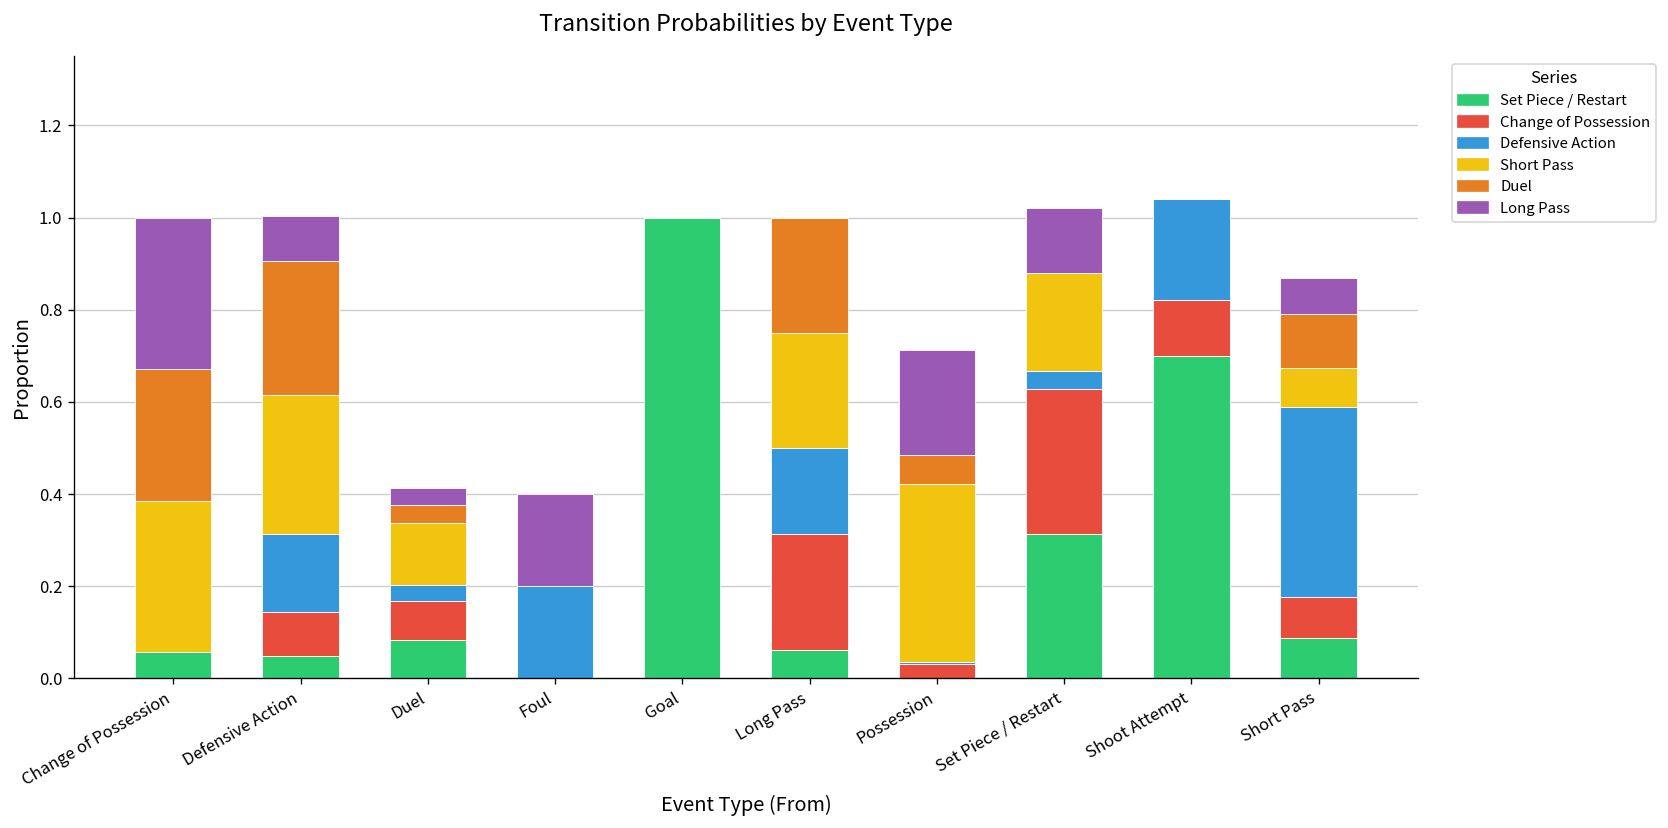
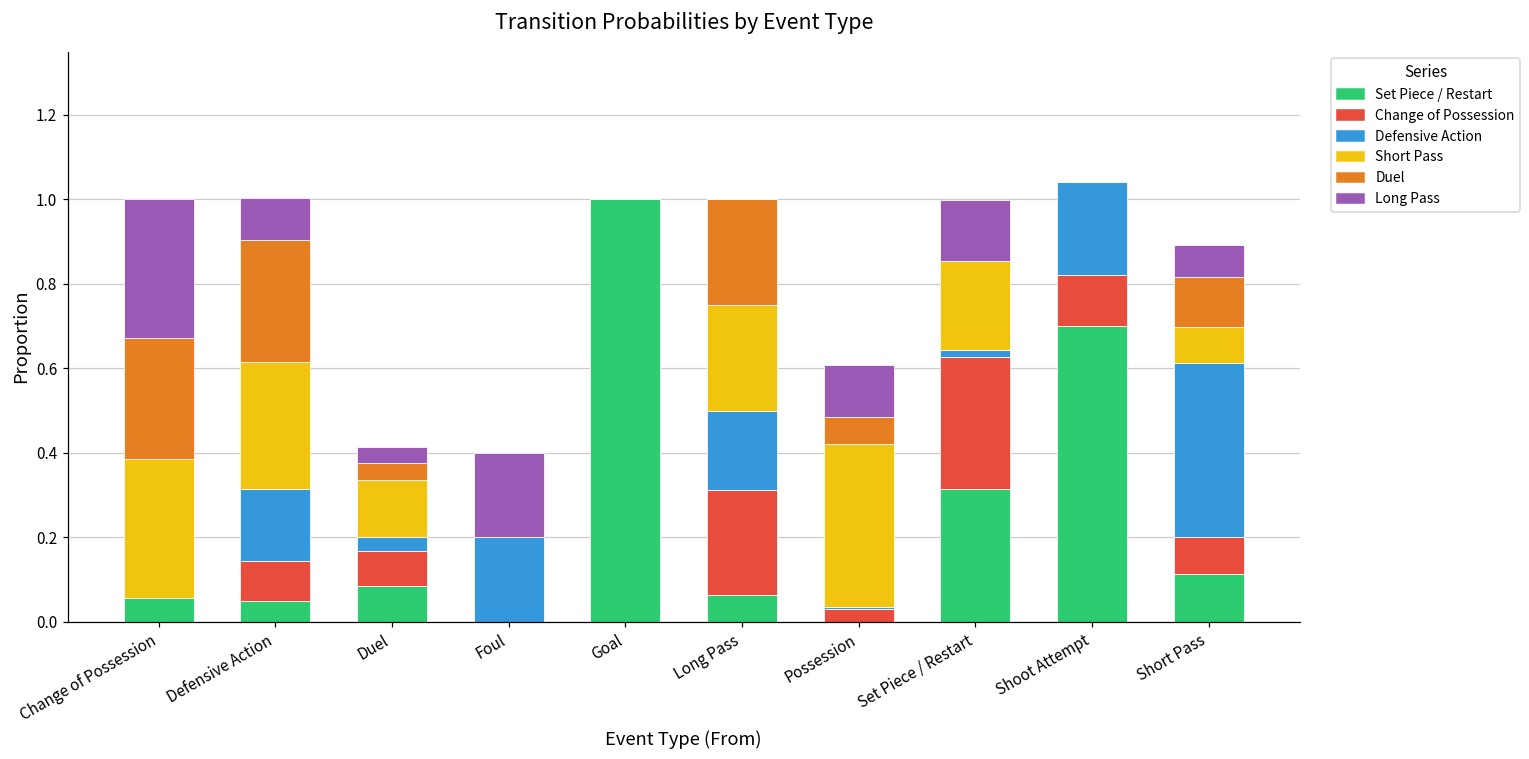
  {
    "Set Piece / Restart": {
      "Change of Possession": 0.06,
      "Defensive Action": 0.05,
      "Duel": 0.08,
      "Foul": 0.00,
      "Goal": 1.00,
      "Long Pass": 0.06,
      "Possession": 0.00,
      "Set Piece / Restart": 0.31,
      "Shoot Attempt": 0.70,
-     "Short Pass": 0.09
+     "Short Pass": 0.11
    },
    "Defensive Action": {
      "Change of Possession": 0.00,
      "Defensive Action": 0.17,
      "Duel": 0.03,
      "Foul": 0.20,
      "Goal": 0.00,
      "Long Pass": 0.19,
-     "Set Piece / Restart": 0.04,
+     "Set Piece / Restart": 0.02,
      "Shoot Attempt": 0.22,
      "Short Pass": 0.41
    },
    "Short Pass": {
      "Change of Possession": 0.33,
      "Defensive Action": 0.30,
      "Duel": 0.13,
      "Foul": 0.00,
      "Goal": 0.00,
      "Long Pass": 0.25,
      "Possession": 0.39,
      "Set Piece / Restart": 0.21,
      "Shoot Attempt": 0.00,
      "Short Pass": 0.08
    },
    "Long Pass": {
      "Change of Possession": 0.33,
      "Defensive Action": 0.10,
      "Duel": 0.04,
      "Foul": 0.20,
      "Goal": 0.00,
      "Long Pass": 0.00,
-     "Possession": 0.23,
+     "Possession": 0.12,
      "Set Piece / Restart": 0.14,
      "Shoot Attempt": 0.00,
      "Short Pass": 0.08
    }
  }
